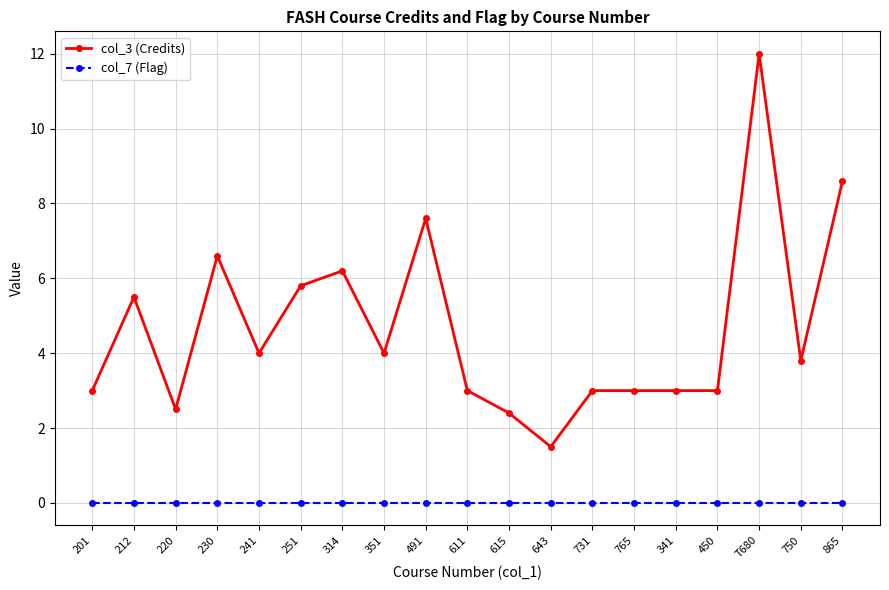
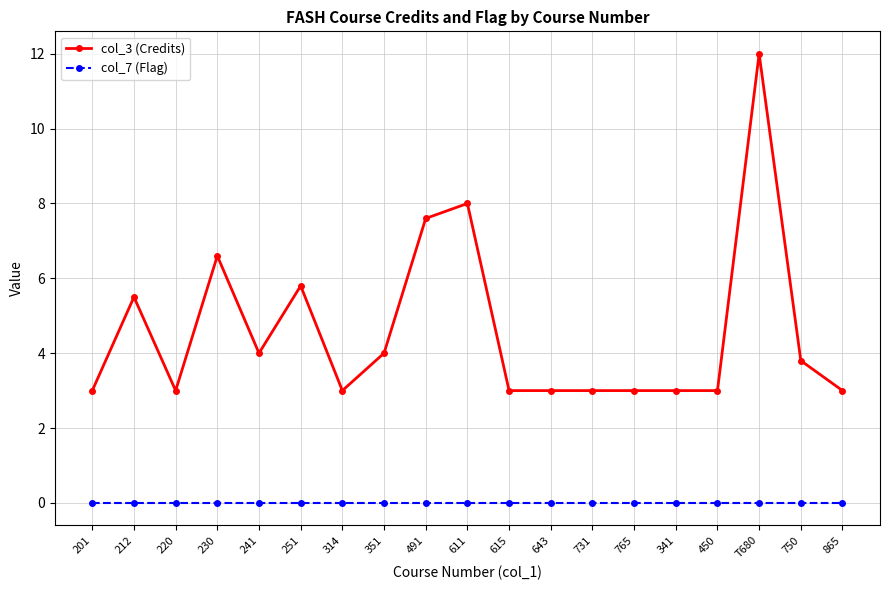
  {
    "col_3 (Credits)": {
      "201": 3.0,
      "212": 5.5,
-     "220": 2.5,
+     "220": 3.0,
      "230": 6.6,
      "241": 4.0,
      "251": 5.8,
-     "314": 6.2,
+     "314": 3.0,
      "351": 4.0,
      "491": 7.6,
-     "611": 3,
-     "615": 2.4,
-     "643": 1.5,
+     "611": 8,
+     "615": 3.0,
+     "643": 3.0,
      "731": 3.0,
      "765": 3.0,
      "341": 3.0,
      "450": 3.0,
      "T680": 12.0,
      "750": 3.8,
-     "865": 8.6
+     "865": 3.0
    },
    "col_7 (Flag)": {
      "201": 0.0,
      "212": 0.0,
      "220": 0.0,
      "230": 0.0,
      "241": 0.0,
      "251": 0.0,
      "314": 0.0,
      "351": 0.0,
      "491": 0.0,
      "611": 0.0,
      "615": 0.0,
      "643": 0.0,
      "731": 0.0,
      "765": 0.0,
      "341": 0.0,
      "450": 0.0,
      "T680": 0.0,
      "750": 0.0,
      "865": 0.0
    }
  }
